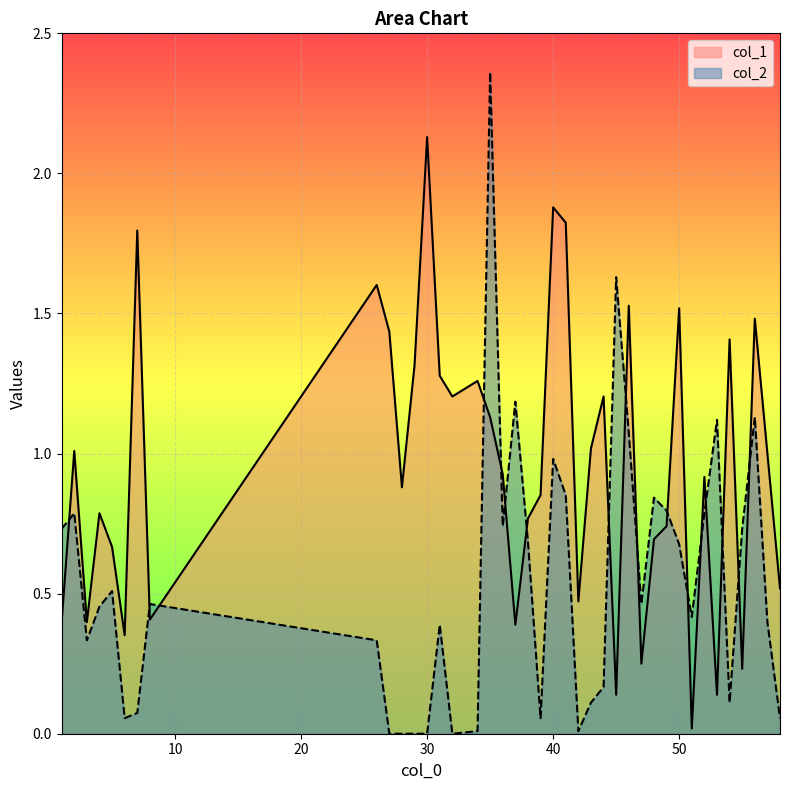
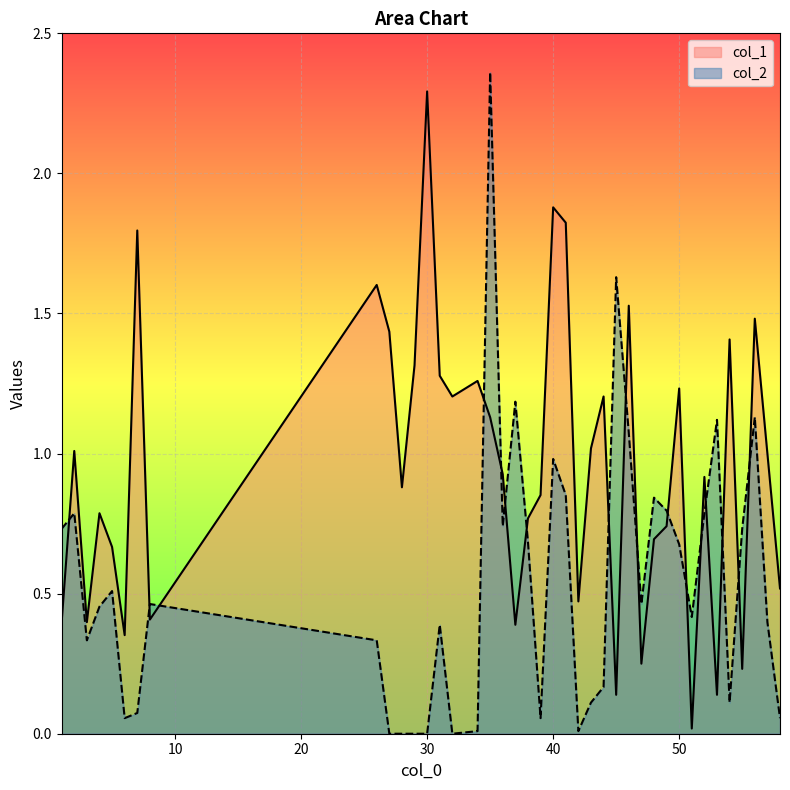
  {
    "col_1": {
-     "30": 2.13,
+     "30": 2.29,
      "40": 1.88,
-     "50": 1.52
+     "50": 1.23
    },
    "col_2": {
      "30": 0.00,
      "40": 0.98,
      "50": 0.68
    }
  }
